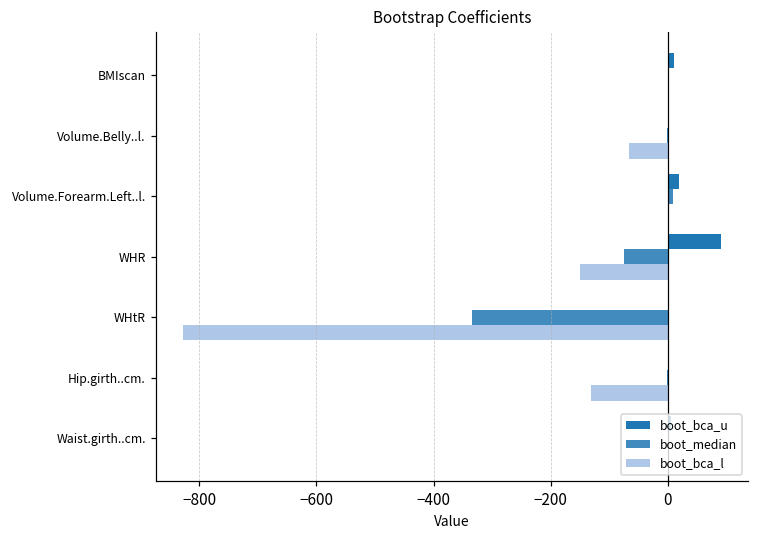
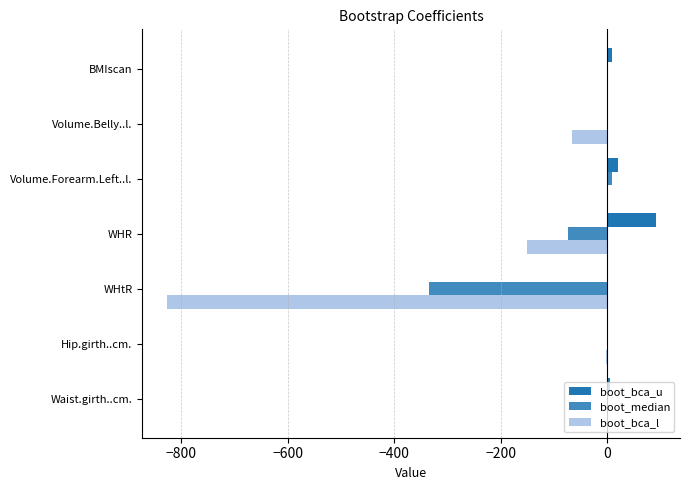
  {
    "boot_bca_l": {
      "BMIscan": 0,
      "Volume.Belly..l.": -70,
      "Volume.Forearm.Left..l.": 0,
      "WHR": -150,
      "WHtR": -830,
-     "Hip.girth..cm.": -130
+     "Hip.girth..cm.": 0
    }
  }
